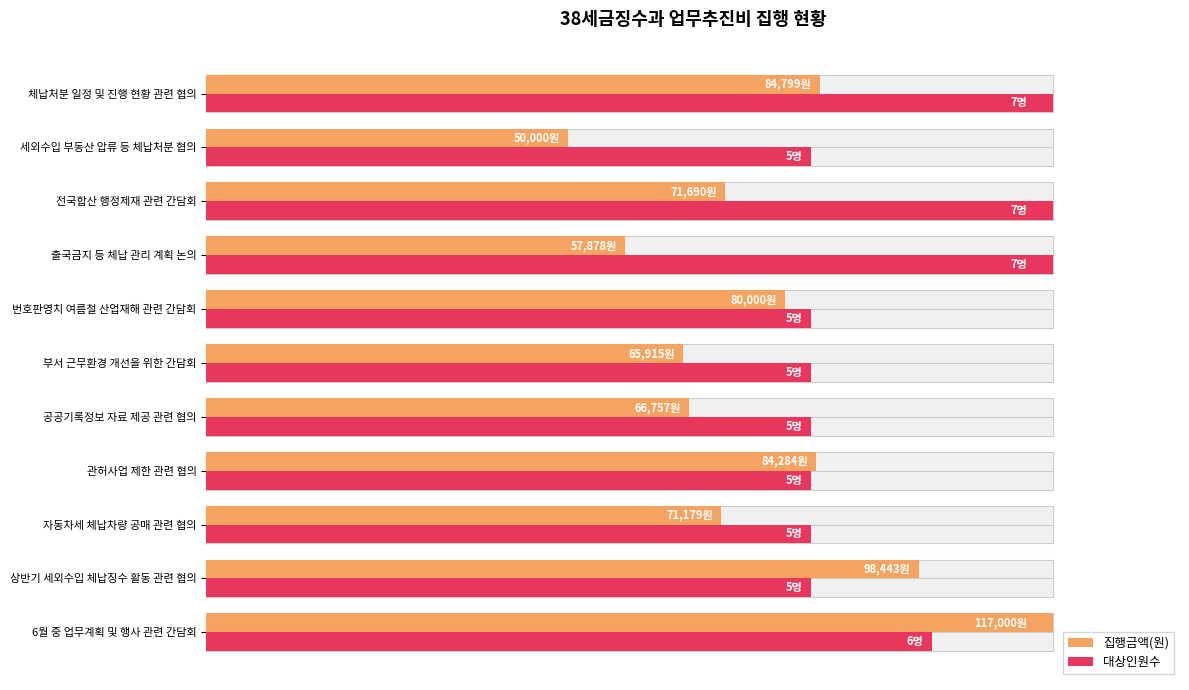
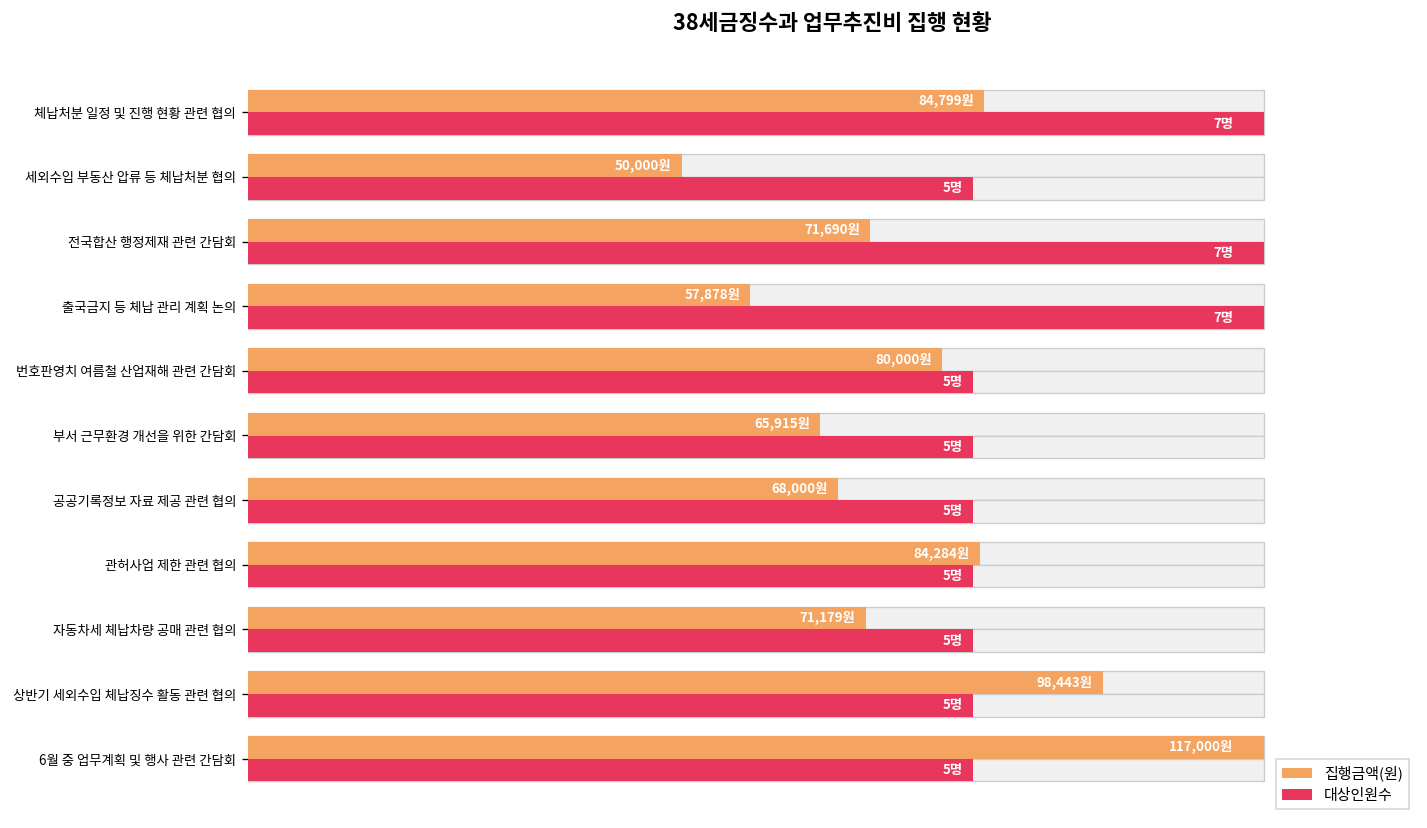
  {
    "집행금액(원)": {
-     "공공기록정보 자료 제공 관련 협의": "66,757원"
+     "공공기록정보 자료 제공 관련 협의": "68,000원"
    },
    "대상인원수": {
-     "6월 중 업무계획 및 행사 관련 간담회": "6명"
+     "6월 중 업무계획 및 행사 관련 간담회": "5명"
    }
  }
